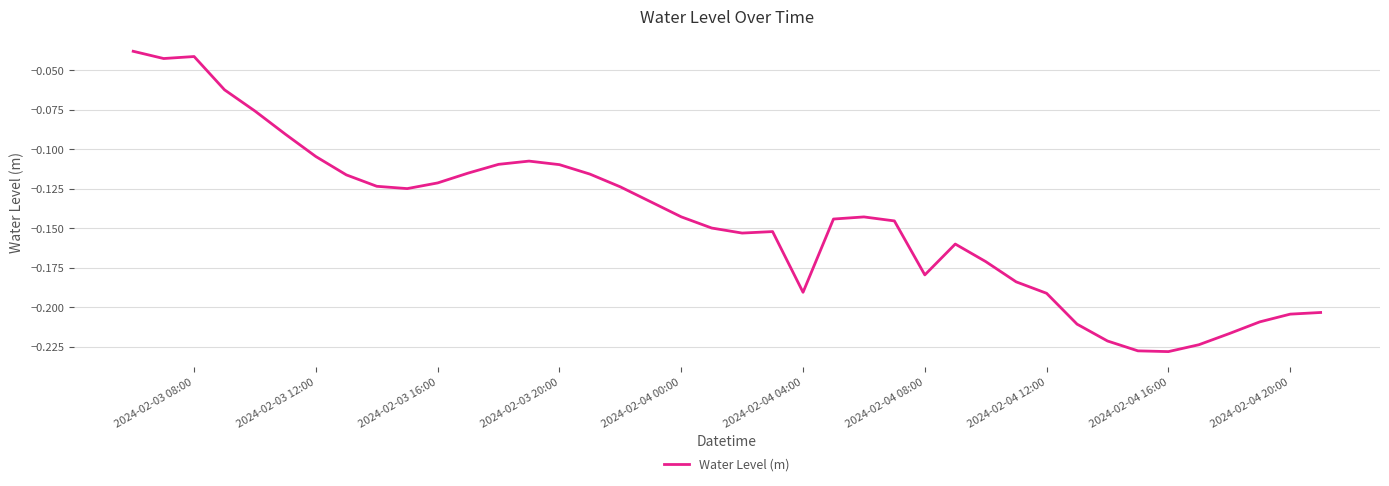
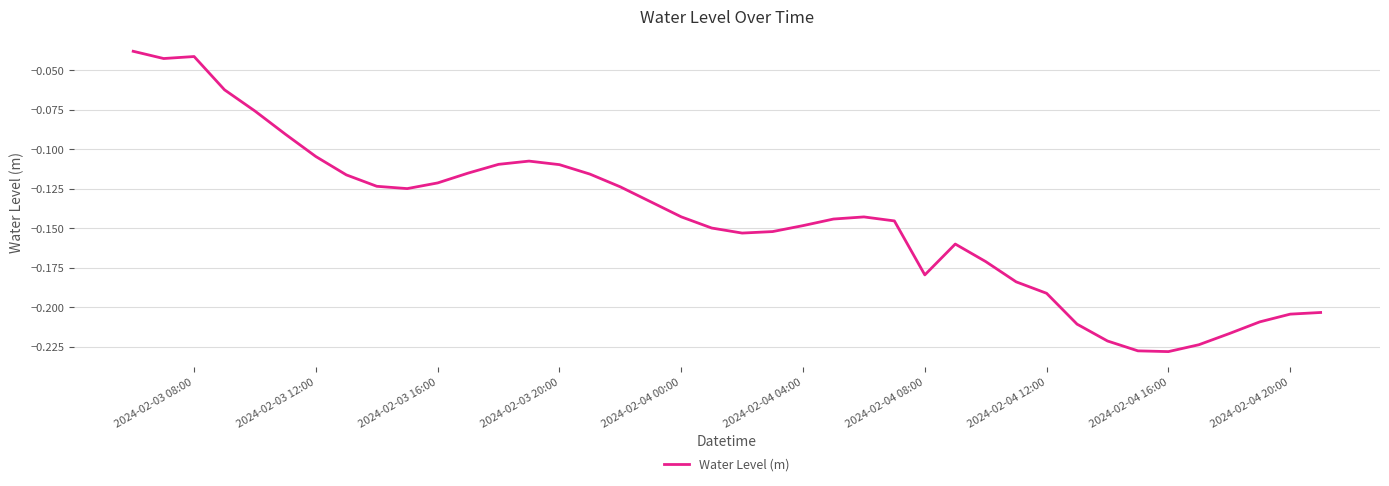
  {
    "2024-02-03 08:00": -0.041,
    "2024-02-03 12:00": -0.105,
    "2024-02-03 16:00": -0.121,
    "2024-02-03 20:00": -0.110,
    "2024-02-04 00:00": -0.143,
-   "2024-02-04 04:00": -0.191,
+   "2024-02-04 04:00": -0.148,
    "2024-02-04 08:00": -0.180,
    "2024-02-04 12:00": -0.191,
    "2024-02-04 16:00": -0.228,
    "2024-02-04 20:00": -0.204
  }
